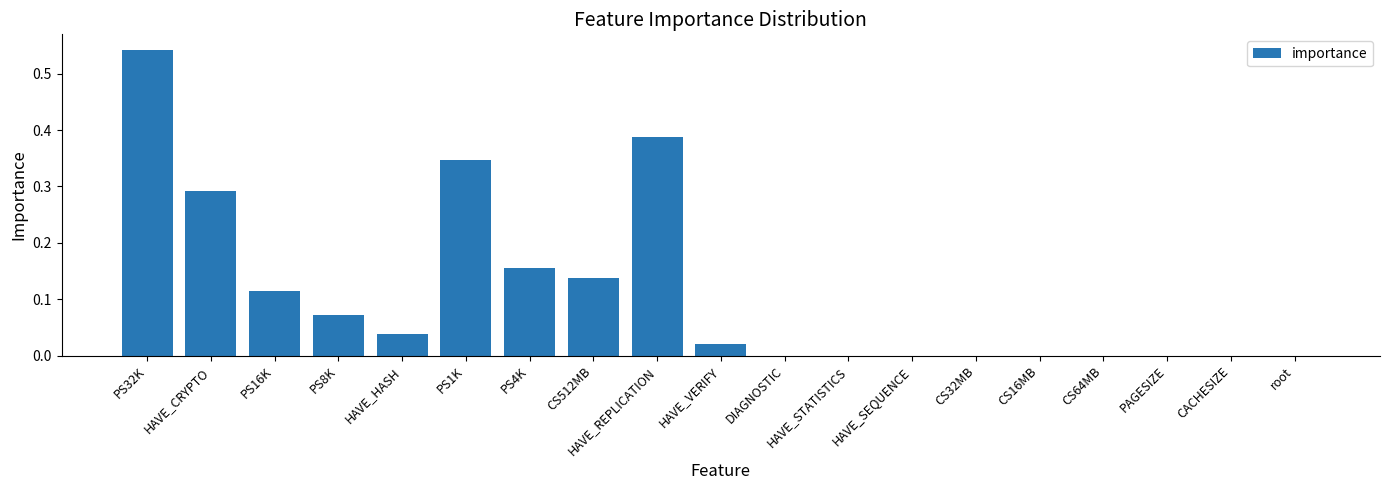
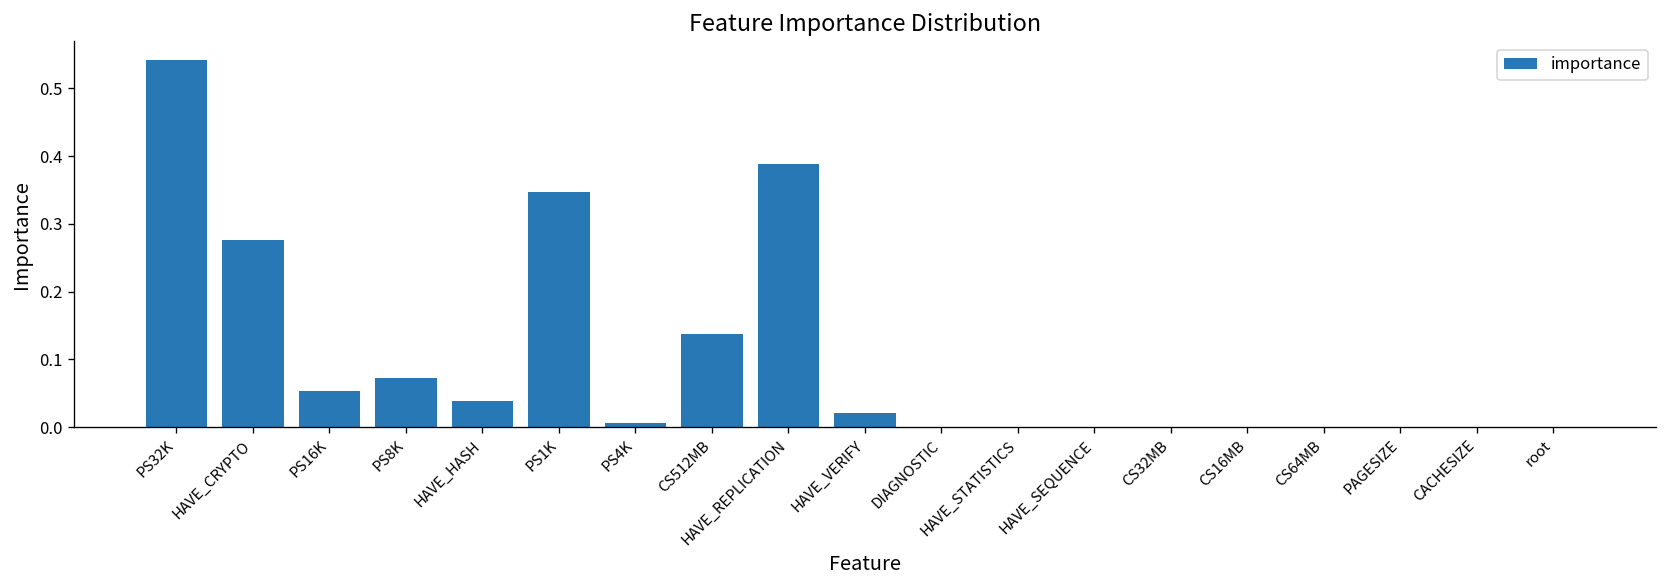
  {
    "PS32K": 0.54,
-   "HAVE_CRYPTO": 0.29,
-   "PS16K": 0.12,
+   "HAVE_CRYPTO": 0.28,
+   "PS16K": 0.05,
    "PS8K": 0.07,
    "HAVE_HASH": 0.04,
    "PS1K": 0.35,
-   "PS4K": 0.16,
+   "PS4K": 0.01,
    "CS512MB": 0.14,
    "HAVE_REPLICATION": 0.39,
    "HAVE_VERIFY": 0.02,
    "PAGESIZE": 0.00,
    "CACHESIZE": 0.00,
    "root": 0.00
  }
